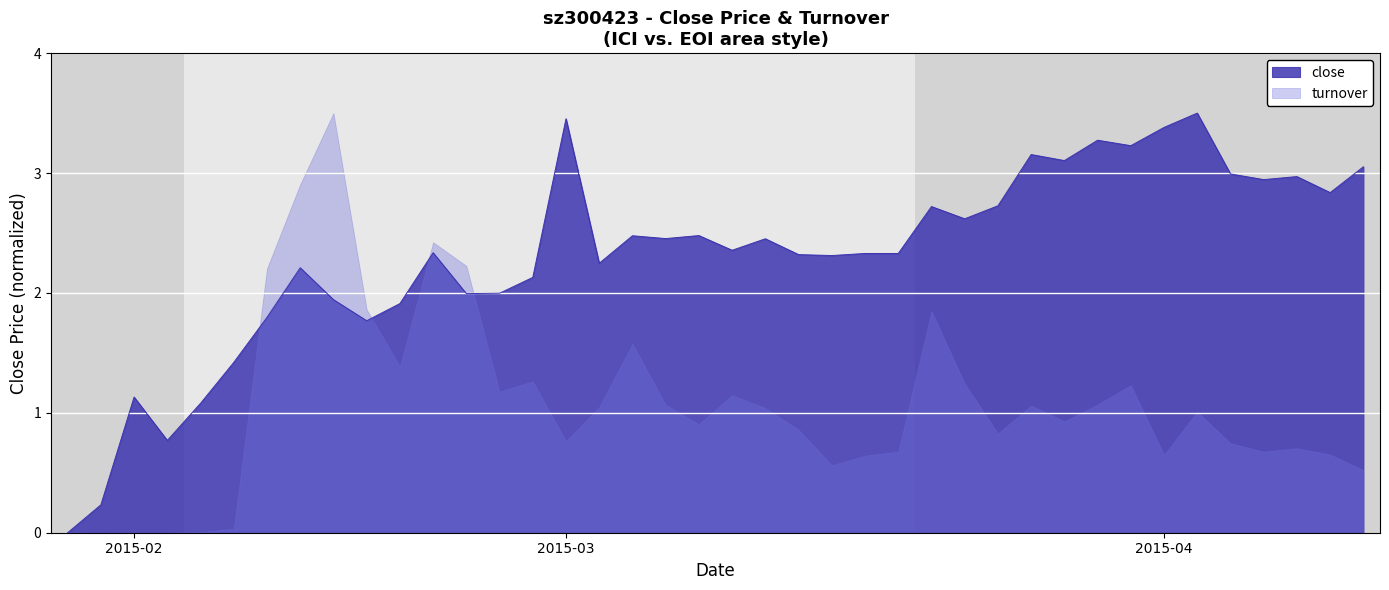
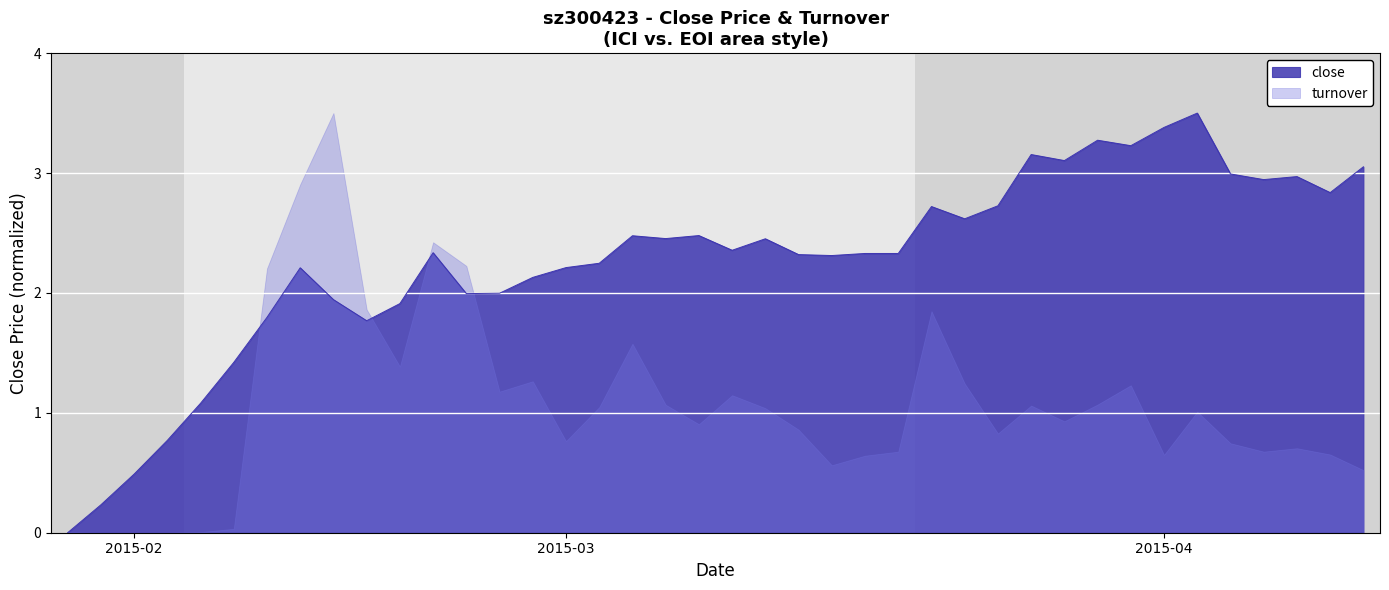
  {
    "close": {
-     "2015-02": 1.13,
-     "2015-03": 3.45,
+     "2015-02": 0.49,
+     "2015-03": 2.21,
      "2015-04": 3.38
    },
    "turnover": {
      "2015-03": 0.76,
      "2015-04": 0.65
    }
  }
